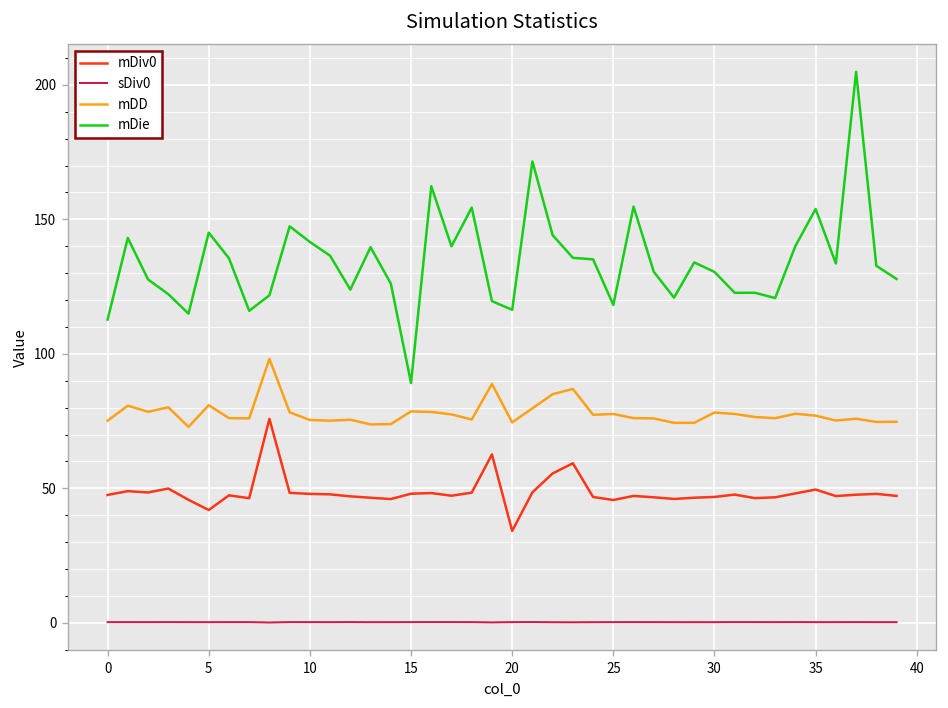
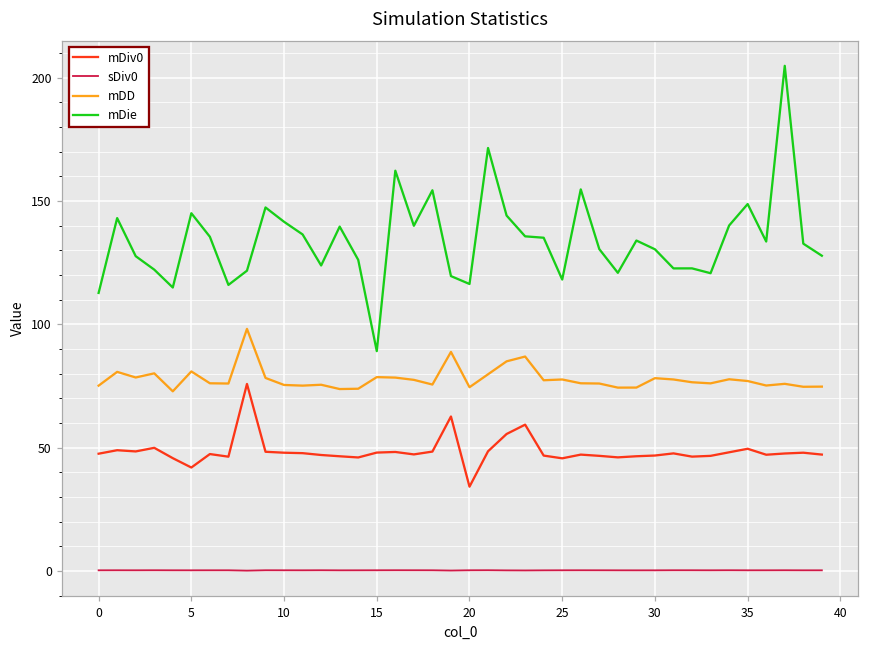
  {
    "mDiv0": {
      "0": 48,
      "5": 42,
      "10": 48,
      "15": 48,
      "20": 34,
      "25": 46,
      "30": 47,
      "35": 50
    },
    "sDiv0": {
      "0": 0,
      "5": 0,
      "10": 0,
      "15": 0,
      "20": 0,
      "25": 0,
      "30": 0,
      "35": 0
    },
    "mDD": {
      "0": 75,
      "5": 81,
      "10": 75,
      "15": 79,
      "20": 75,
      "25": 78,
      "30": 78,
      "35": 77
    },
    "mDie": {
      "0": 113,
      "5": 145,
      "10": 142,
      "15": 89,
      "20": 116,
      "25": 118,
      "30": 130,
-     "35": 154
+     "35": 149
    }
  }
